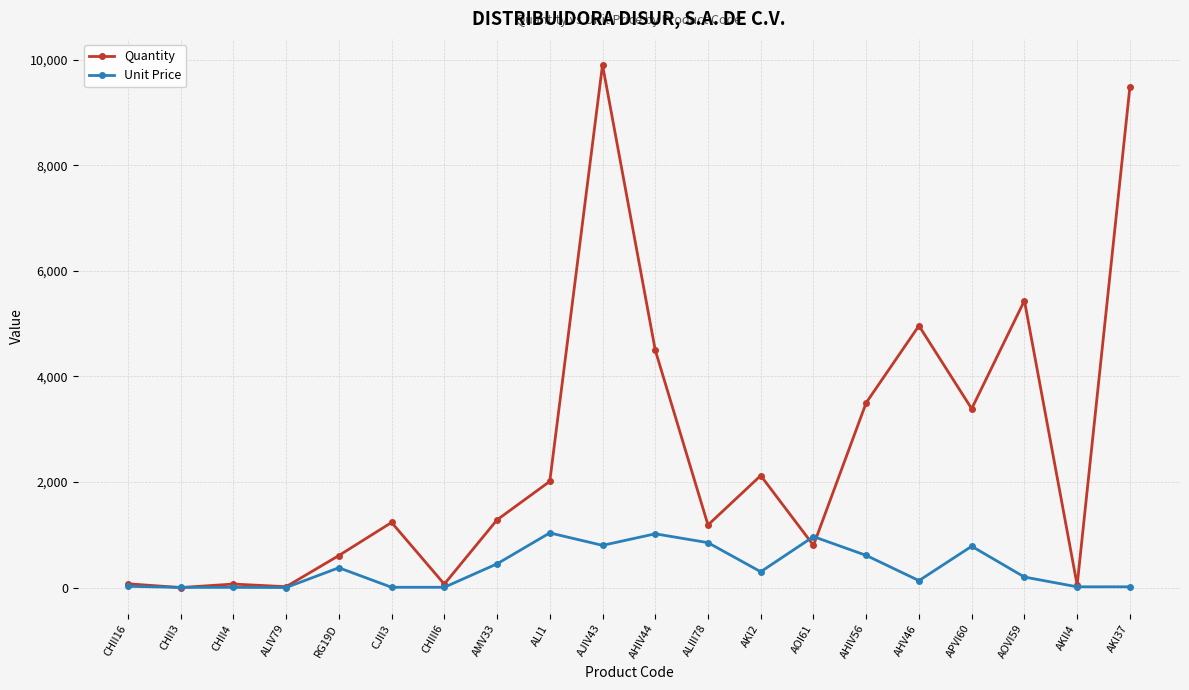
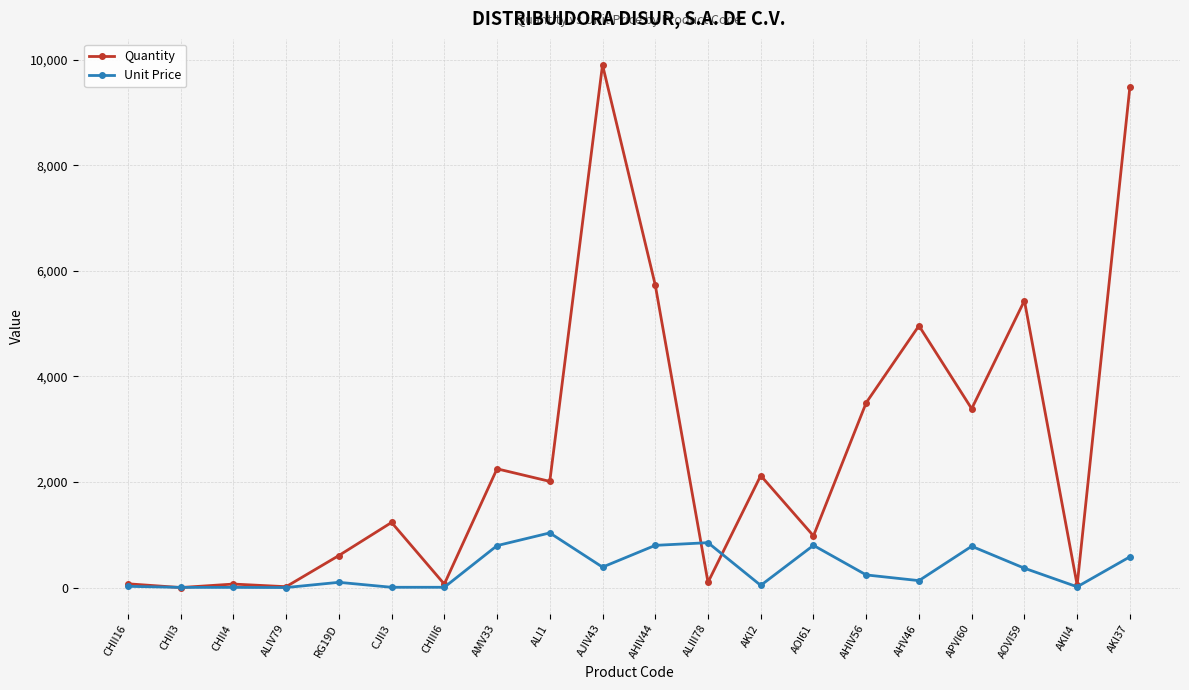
  {
    "Quantity": {
      "CHII4": "100",
      "RG19D": "600",
      "CJII3": "1,200",
      "CHIII6": "100",
-     "AMV33": "1,300",
+     "AMV33": "2,300",
      "ALI1": "2,000",
      "AJIV43": "9,900",
-     "AHIV44": "4,500",
-     "ALIII78": "1,200",
+     "AHIV44": "5,700",
+     "ALIII78": "100",
      "AKI2": "2,100",
-     "AOI61": "800",
+     "AOI61": "1,000",
      "AHIV56": "3,500",
      "AHV46": "5,000",
      "APVI60": "3,400",
      "AOVI59": "5,400",
      "AKI37": "9,500"
    },
    "Unit Price": {
      "CHII4": "0",
-     "RG19D": "400",
+     "RG19D": "100",
      "CJII3": "0",
      "CHIII6": "0",
-     "AMV33": "500",
+     "AMV33": "800",
      "ALI1": "1,000",
-     "AJIV43": "800",
-     "AHIV44": "1,000",
+     "AJIV43": "400",
+     "AHIV44": "800",
      "ALIII78": "900",
-     "AKI2": "300",
-     "AOI61": "1,000",
-     "AHIV56": "600",
+     "AKI2": "0",
+     "AOI61": "800",
+     "AHIV56": "200",
      "AHV46": "100",
      "APVI60": "800",
-     "AOVI59": "200",
-     "AKI37": "0"
+     "AOVI59": "400",
+     "AKI37": "600"
    }
  }
